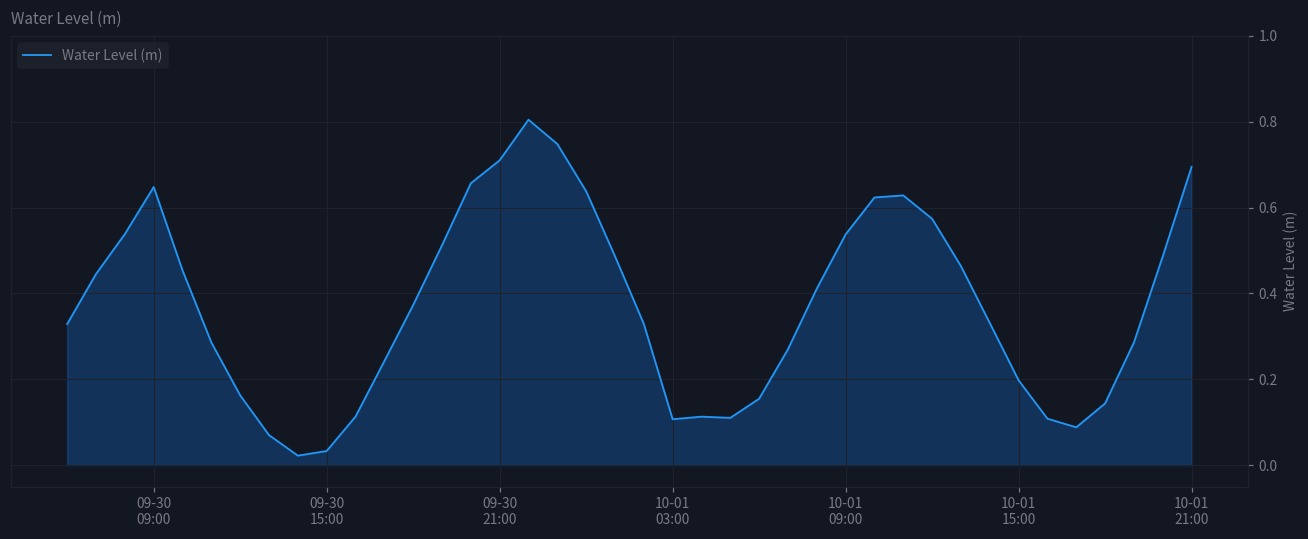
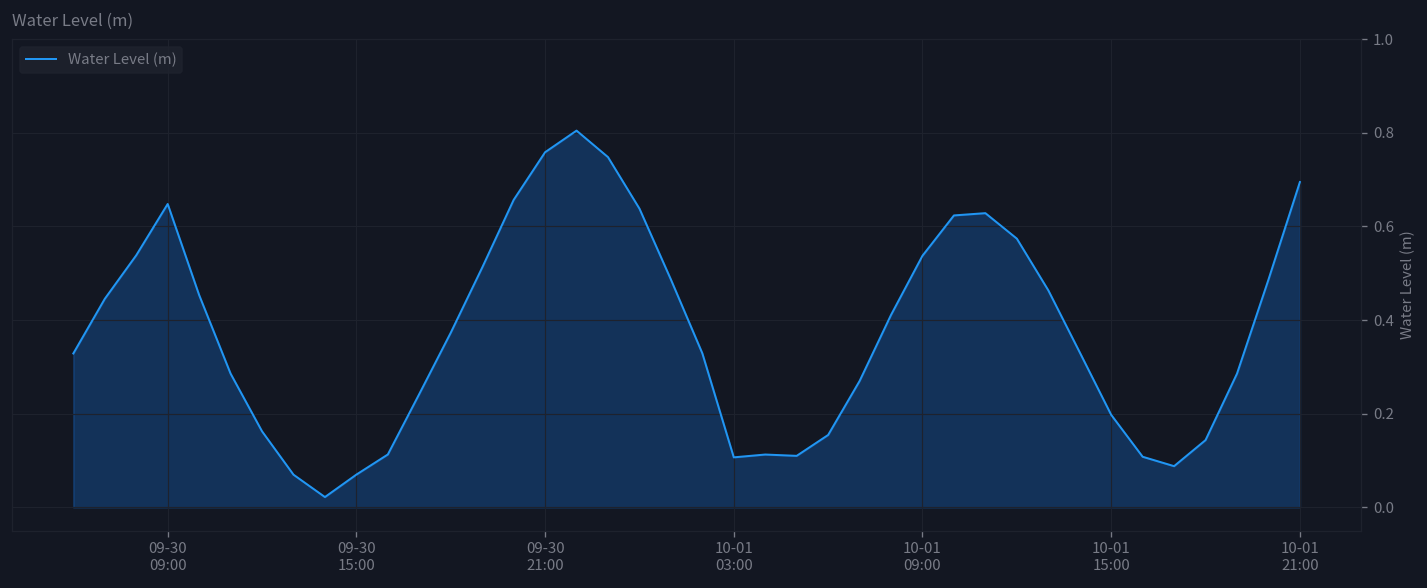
  {
    "09-30 09:00": 0.65,
-   "09-30 15:00": 0.03,
-   "09-30 21:00": 0.71,
+   "09-30 15:00": 0.07,
+   "09-30 21:00": 0.76,
    "10-01 03:00": 0.11,
    "10-01 09:00": 0.54,
    "10-01 15:00": 0.20,
    "10-01 21:00": 0.69
  }
